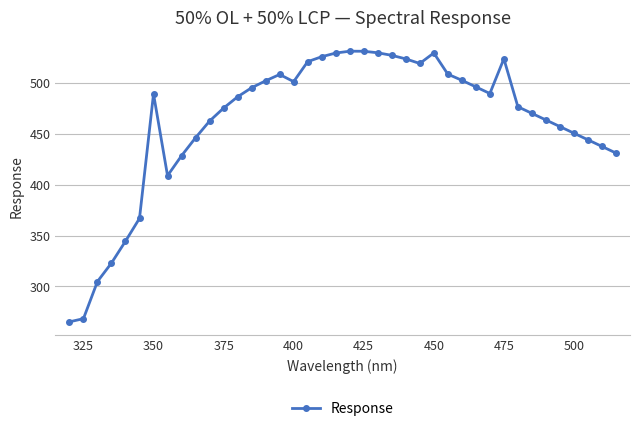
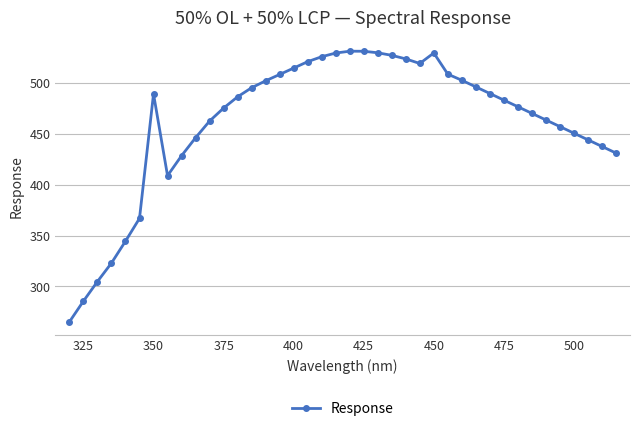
  {
-   "325": 268,
+   "325": 286,
    "350": 489,
    "375": 475,
-   "400": 501,
+   "400": 514,
    "425": 531,
    "450": 529,
-   "475": 524,
+   "475": 483,
    "500": 451
  }
